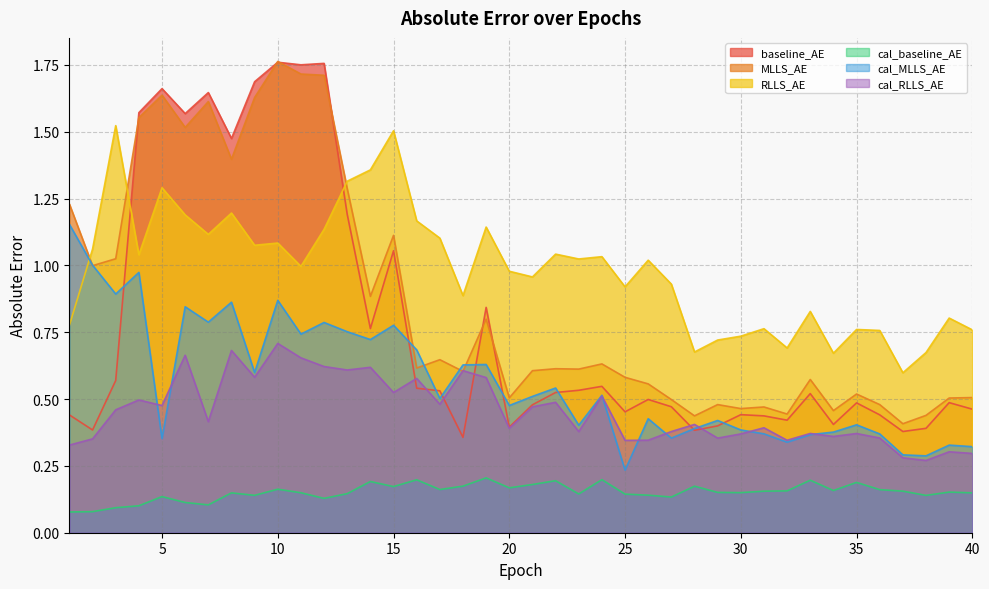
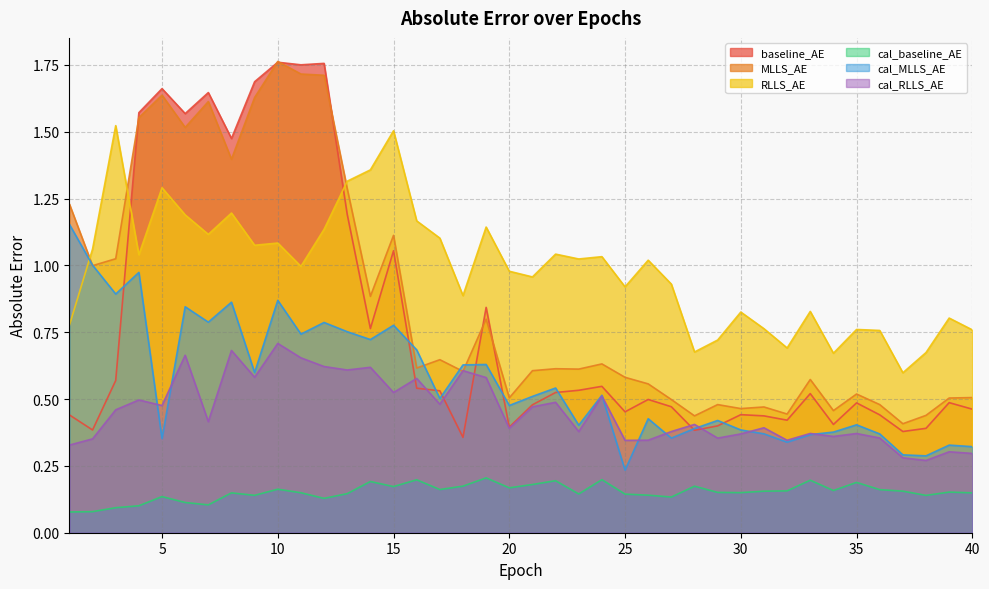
  {
    "RLLS_AE": {
      "5": 1.29,
      "10": 1.08,
      "15": 1.50,
      "20": 0.98,
      "25": 0.92,
-     "30": 0.74,
+     "30": 0.83,
      "35": 0.76,
      "40": 0.76
    },
    "cal_baseline_AE": {
      "5": 0.14,
      "10": 0.16,
      "15": 0.17,
      "20": 0.17,
      "25": 0.14,
      "30": 0.15,
      "35": 0.19,
      "40": 0.15
    },
    "cal_MLLS_AE": {
      "5": 0.35,
      "10": 0.87,
      "15": 0.78,
      "20": 0.48,
      "25": 0.23,
      "30": 0.38,
      "35": 0.40,
      "40": 0.32
    },
    "cal_RLLS_AE": {
      "5": 0.48,
      "10": 0.71,
      "15": 0.52,
      "25": 0.35,
      "30": 0.37,
      "35": 0.37,
      "40": 0.30
    }
  }
